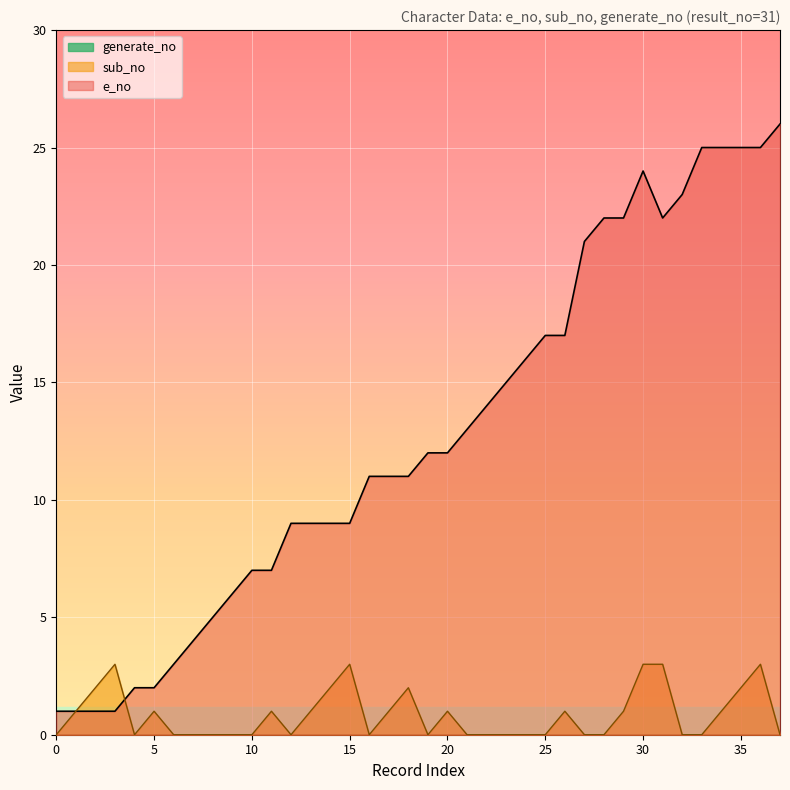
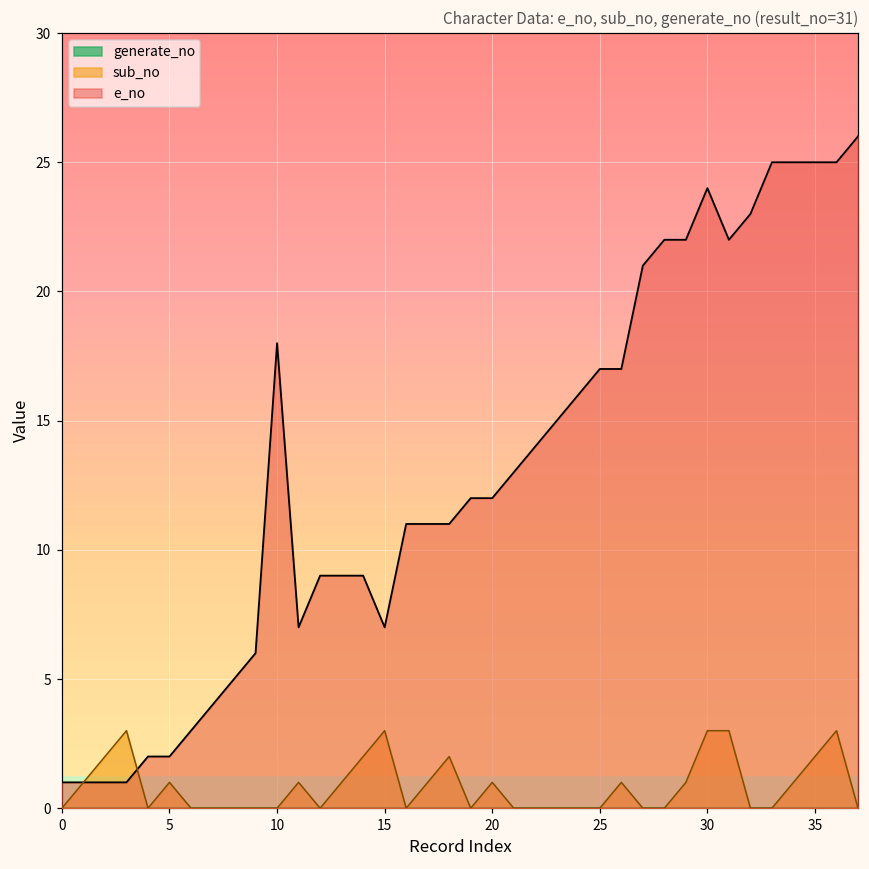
  {
    "sub_no": {
      "15": 3,
      "30": 3,
      "35": 2
    },
    "e_no": {
      "5": 2,
-     "10": 7,
-     "15": 9,
+     "10": 18,
+     "15": 7,
      "20": 12,
      "25": 17,
      "30": 24,
      "35": 25
    }
  }
